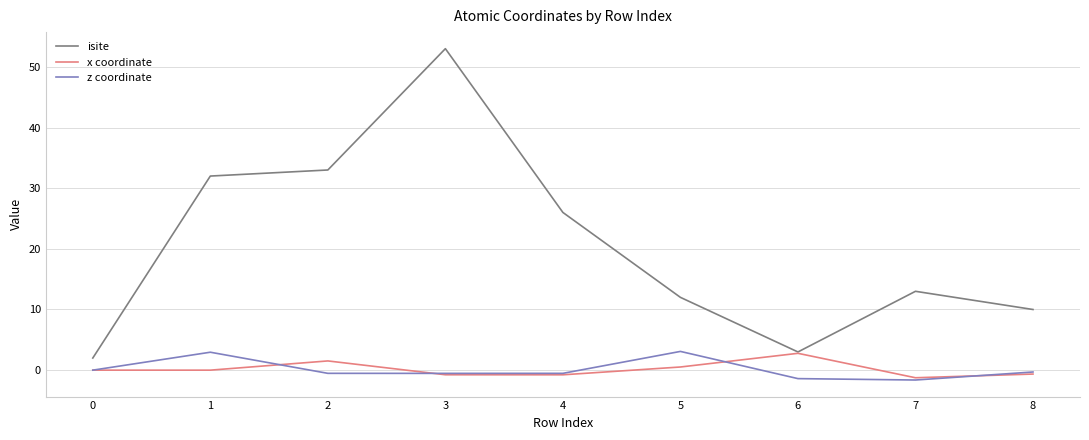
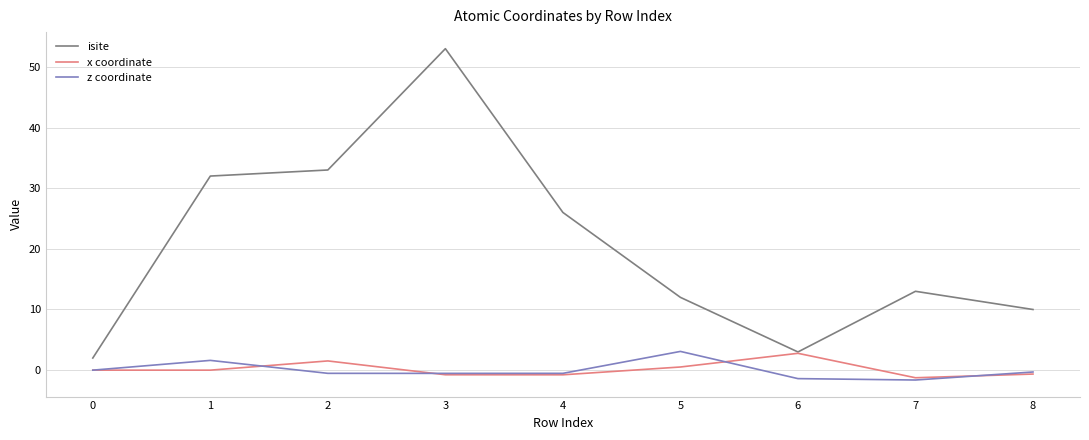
  {
    "isite": {
      "0": 2,
      "1": 32,
      "2": 33,
      "3": 53,
      "4": 26,
      "5": 12,
      "7": 13,
      "8": 10
    },
    "x coordinate": {
      "1": 0,
      "2": 2,
      "5": 1
    },
    "z coordinate": {
-     "1": 3,
+     "1": 2,
      "2": -1,
      "5": 3,
      "6": -1
    }
  }
